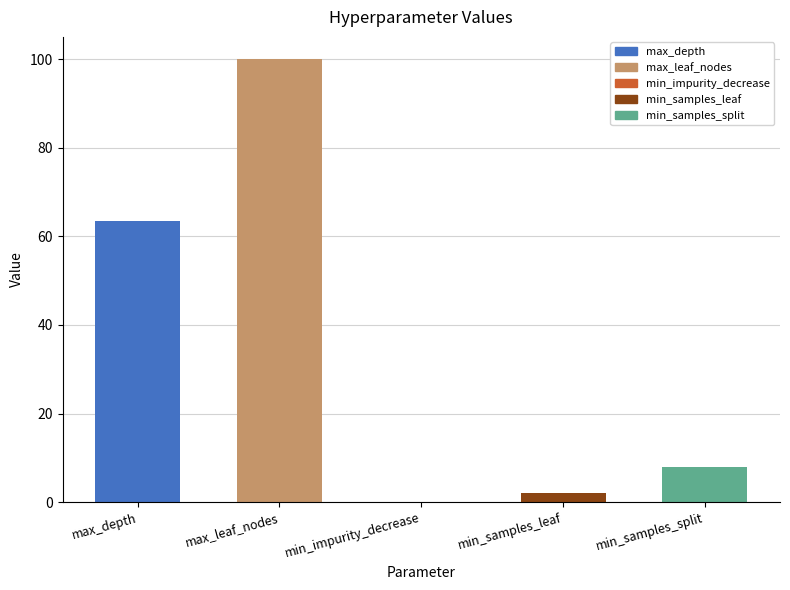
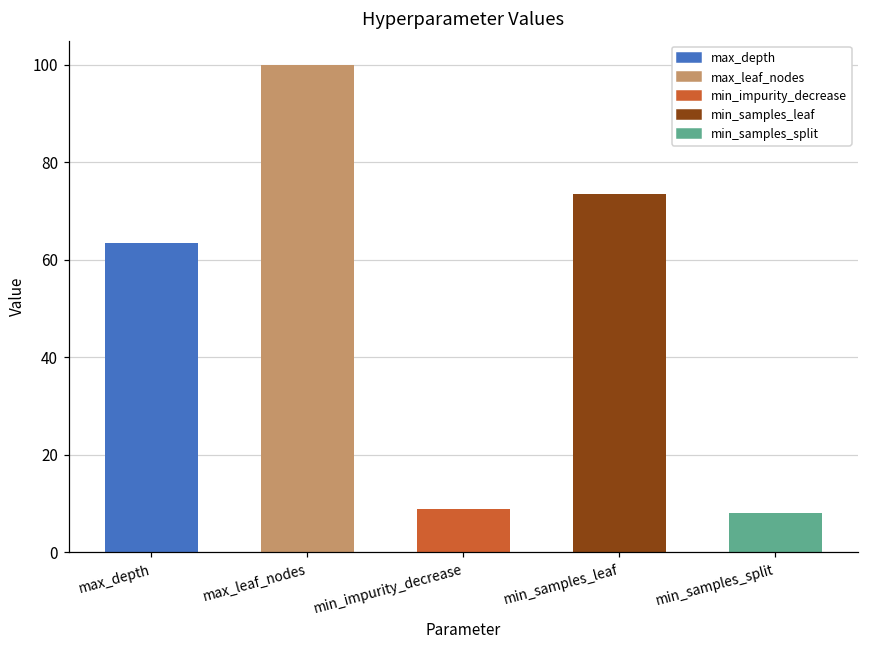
  {
    "max_depth": 63,
    "max_leaf_nodes": 100,
-   "min_impurity_decrease": 0,
-   "min_samples_leaf": 2,
+   "min_impurity_decrease": 9,
+   "min_samples_leaf": 74,
    "min_samples_split": 8
  }
